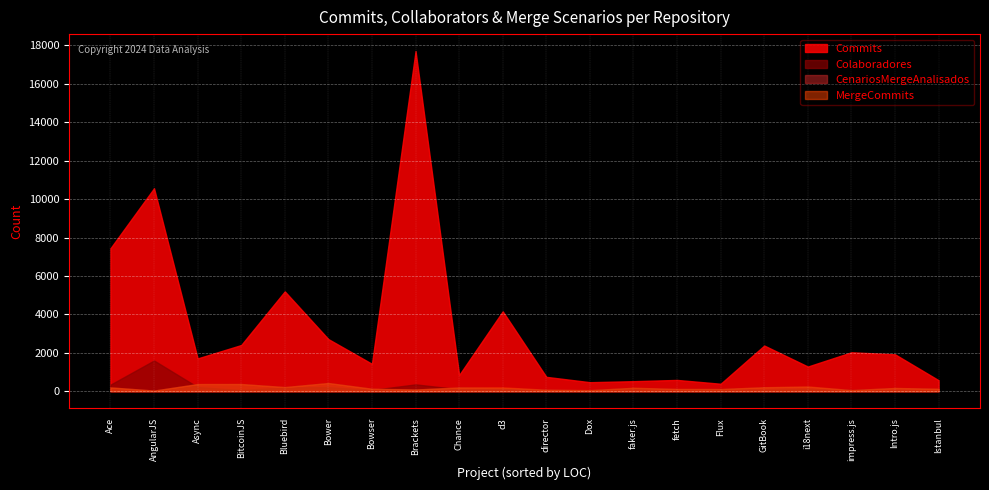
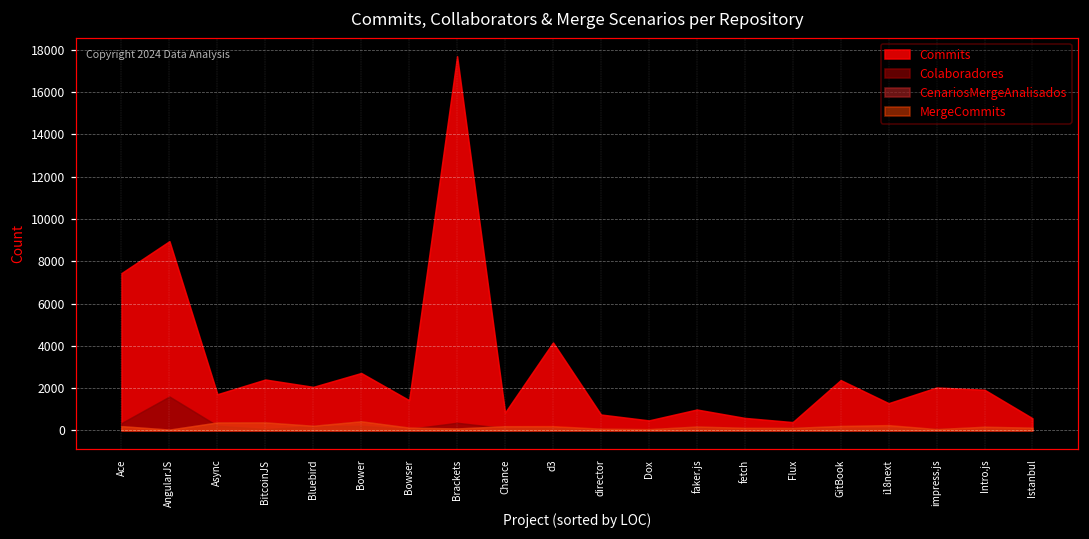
  {
    "Commits": {
      "Ace": 7400,
-     "AngularJS": 10600,
+     "AngularJS": 9000,
      "Async": 1700,
      "BitcoinJS": 2400,
-     "Bluebird": 5200,
+     "Bluebird": 2100,
      "Bower": 2700,
      "Bowser": 1400,
      "Brackets": 17700,
      "Chance": 800,
      "d3": 4200,
      "director": 700,
      "Dox": 500,
-     "faker.js": 500,
+     "faker.js": 1000,
      "fetch": 600,
      "Flux": 400,
      "GitBook": 2400,
      "i18next": 1300,
      "impress.js": 2000,
      "Intro.js": 1900,
      "Istanbul": 600
    }
  }
